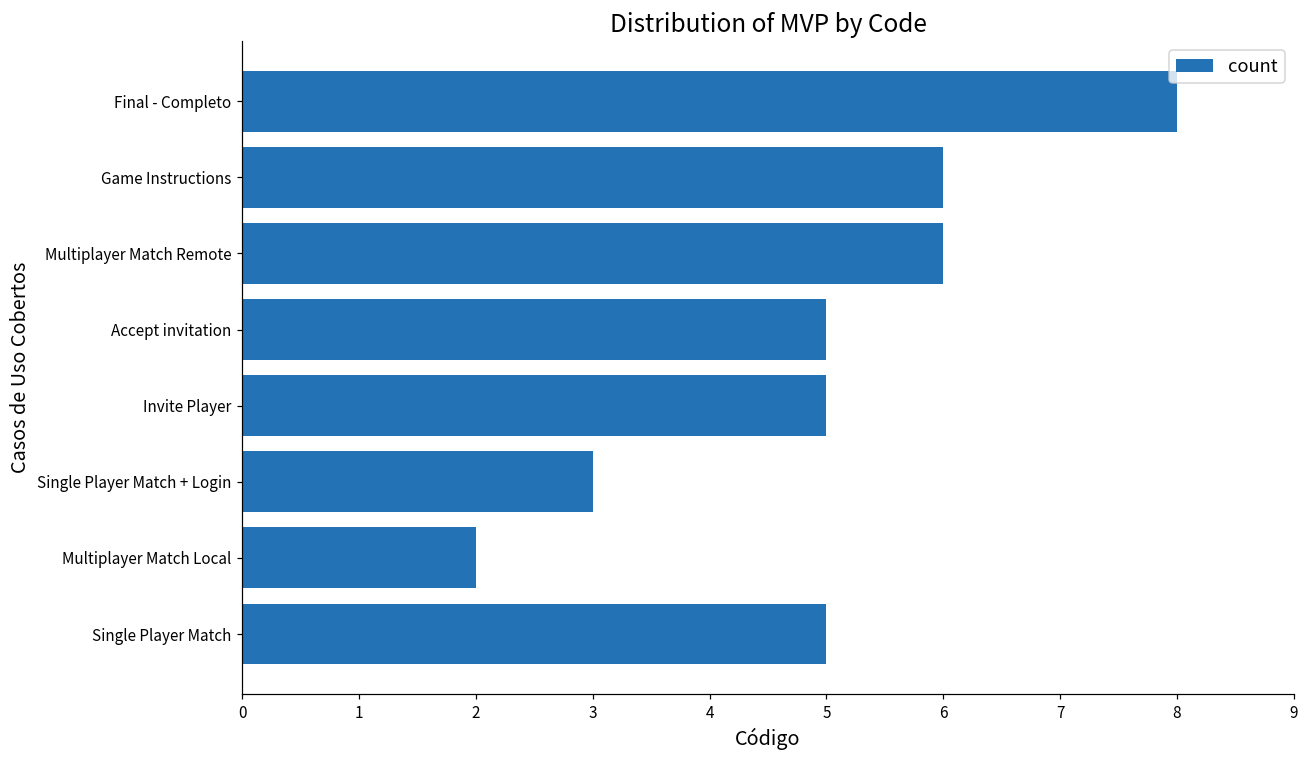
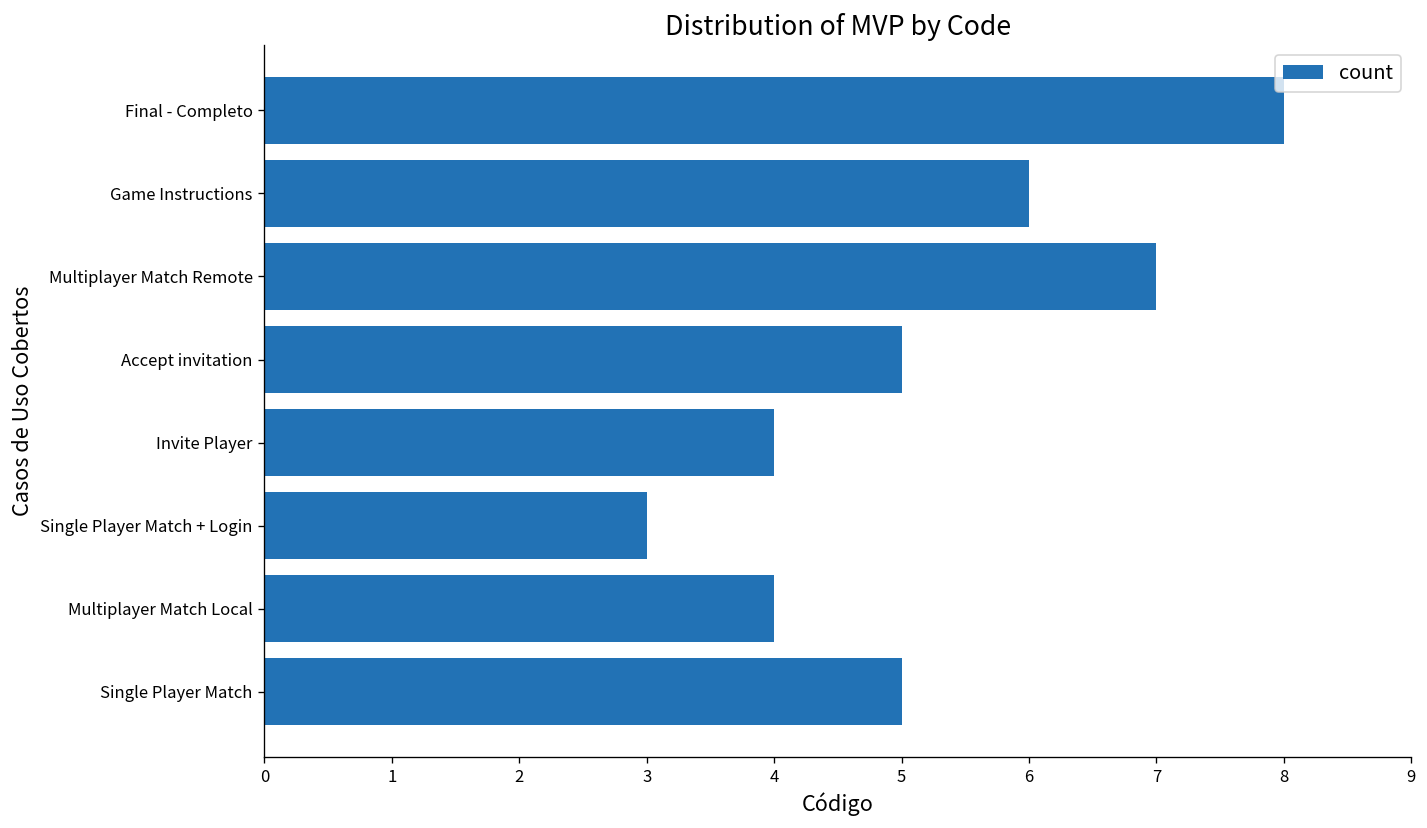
  {
    "Final - Completo": 8,
    "Game Instructions": 6,
-   "Multiplayer Match Remote": 6,
+   "Multiplayer Match Remote": 7,
    "Accept invitation": 5,
-   "Invite Player": 5,
+   "Invite Player": 4,
    "Single Player Match + Login": 3,
-   "Multiplayer Match Local": 2,
+   "Multiplayer Match Local": 4,
    "Single Player Match": 5
  }
